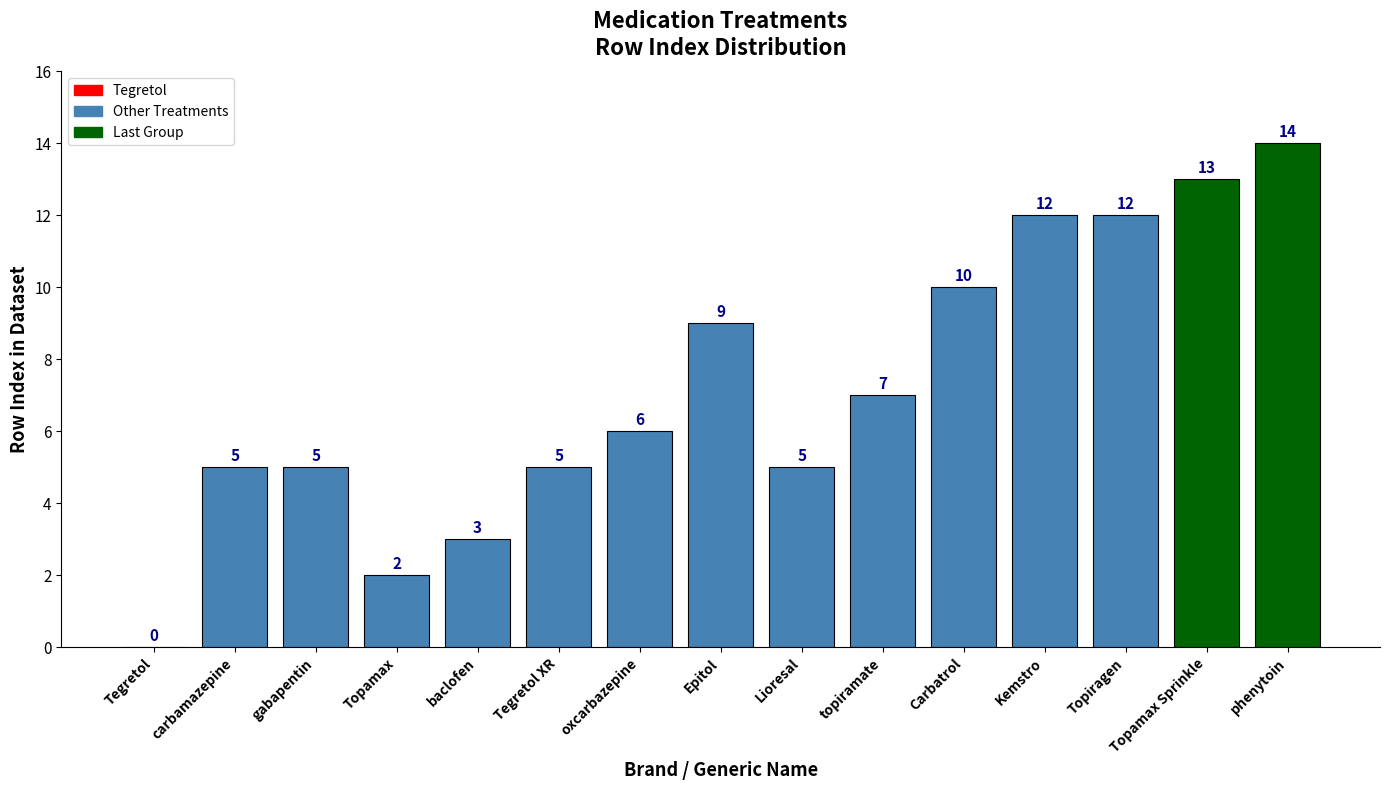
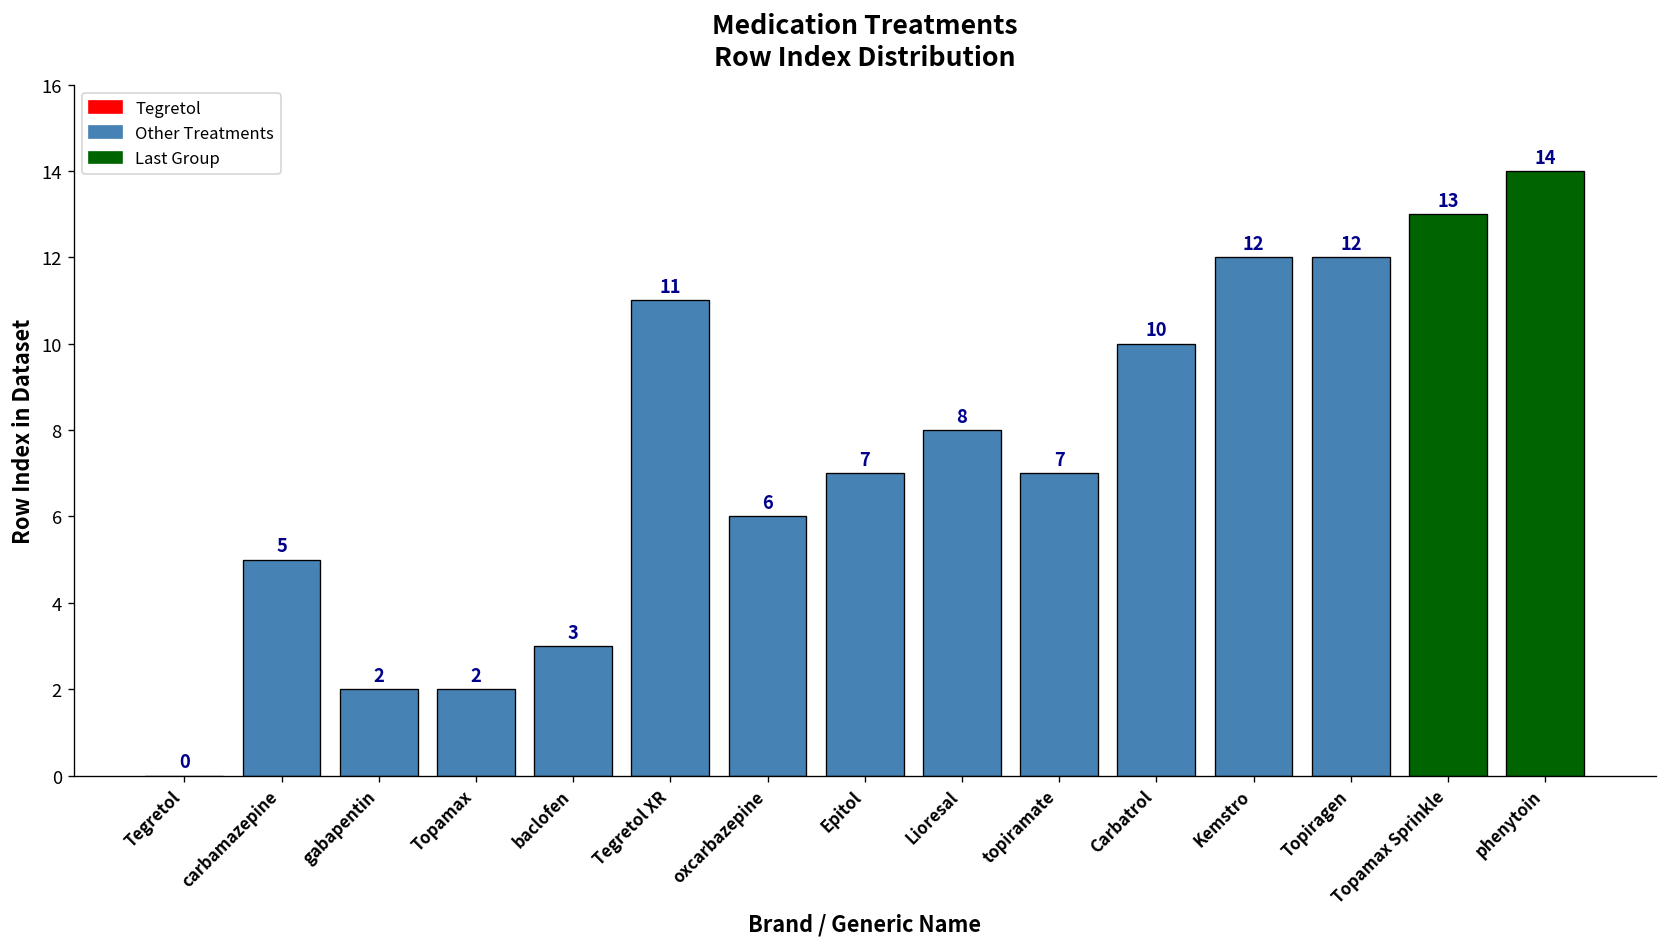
  {
    "Tegretol": 0,
    "carbamazepine": 5,
-   "gabapentin": 5,
+   "gabapentin": 2,
    "Topamax": 2,
    "baclofen": 3,
-   "Tegretol XR": 5,
+   "Tegretol XR": 11,
    "oxcarbazepine": 6,
-   "Epitol": 9,
-   "Lioresal": 5,
+   "Epitol": 7,
+   "Lioresal": 8,
    "topiramate": 7,
    "Carbatrol": 10,
    "Kemstro": 12,
    "Topiragen": 12,
    "Topamax Sprinkle": 13,
    "phenytoin": 14
  }
